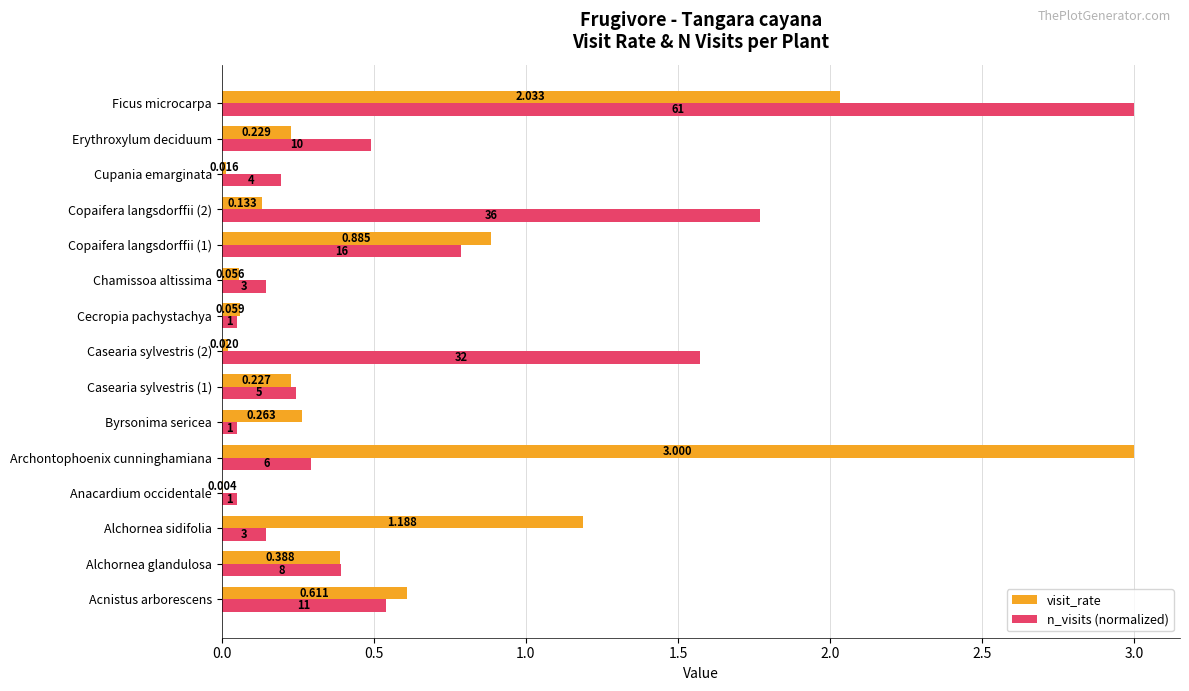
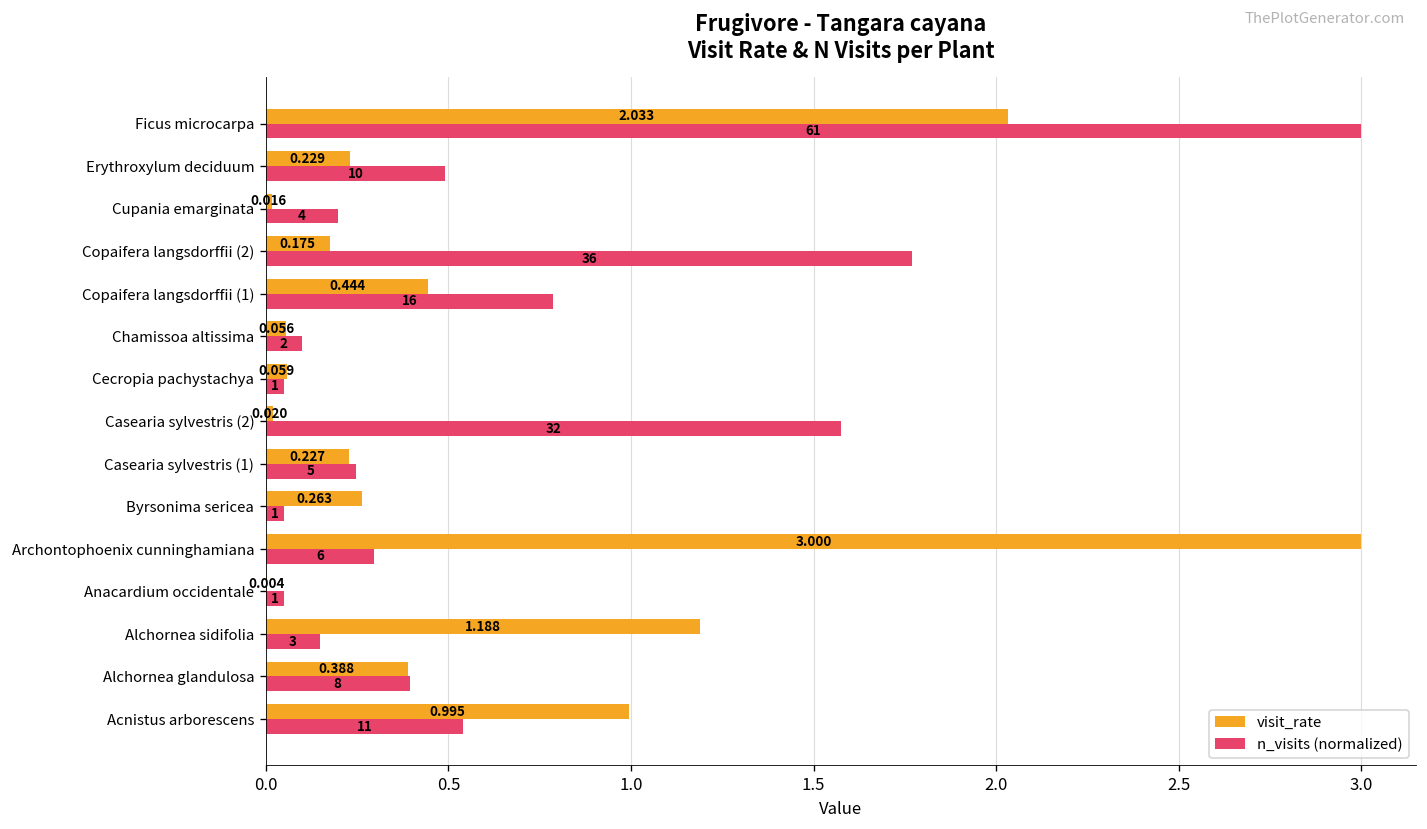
  {
    "visit_rate": {
      "Ficus microcarpa": 2.033,
      "Erythroxylum deciduum": 0.229,
      "Cupania emarginata": 0.016,
-     "Copaifera langsdorffii (2)": 0.133,
-     "Copaifera langsdorffii (1)": 0.885,
+     "Copaifera langsdorffii (2)": 0.175,
+     "Copaifera langsdorffii (1)": 0.444,
      "Chamissoa altissima": 0.056,
      "Cecropia pachystachya": 0.059,
      "Casearia sylvestris (2)": 0.020,
      "Casearia sylvestris (1)": 0.227,
      "Byrsonima sericea": 0.263,
      "Archontophoenix cunninghamiana": 3.000,
      "Anacardium occidentale": 0.004,
      "Alchornea sidifolia": 1.188,
      "Alchornea glandulosa": 0.388,
-     "Acnistus arborescens": 0.611
+     "Acnistus arborescens": 0.995
    },
    "n_visits (normalized)": {
-     "Chamissoa altissima": 3
+     "Chamissoa altissima": 2
    }
  }
